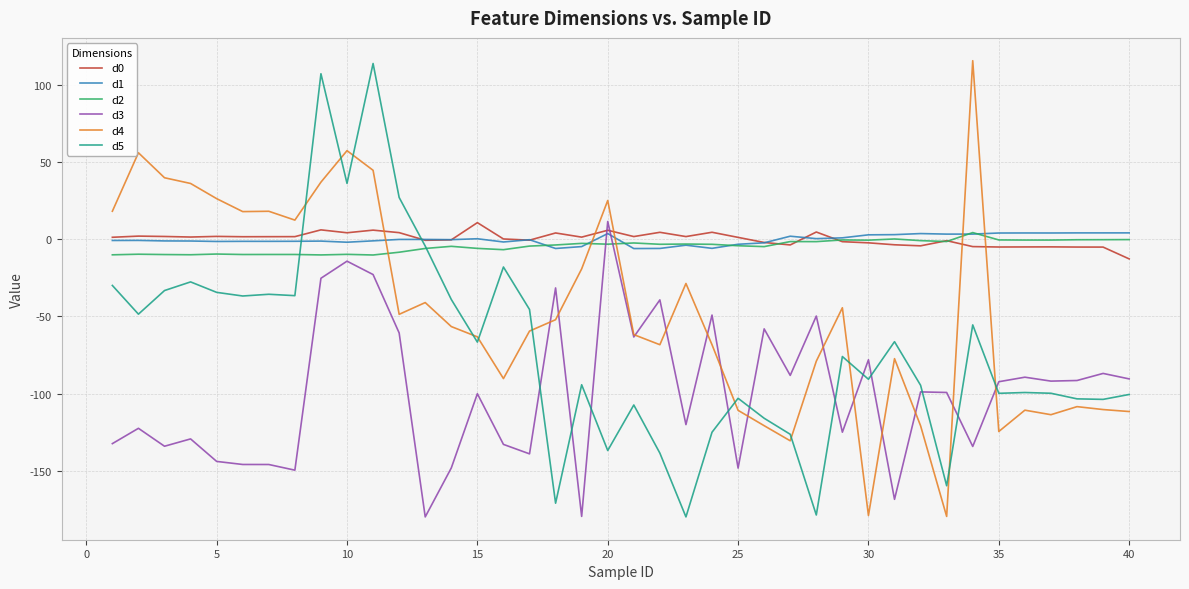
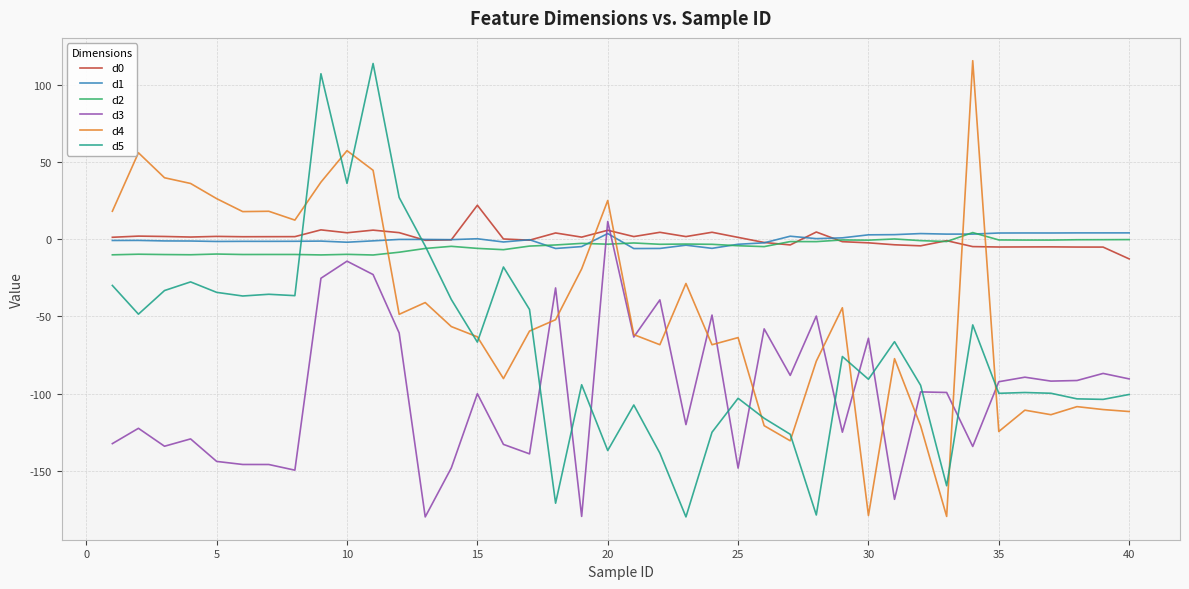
  {
    "d0": {
      "5": 2,
      "10": 4,
-     "15": 11,
+     "15": 22,
      "20": 6,
      "25": 1,
      "30": -2,
      "35": -5,
      "40": -13
    },
    "d1": {
      "5": -1,
      "10": -2,
      "15": 0,
      "20": 4,
      "30": 3,
      "35": 4,
      "40": 4
    },
    "d3": {
      "5": -144,
      "10": -14,
      "15": -100,
      "20": 12,
      "25": -148,
-     "30": -78,
+     "30": -64,
      "35": -92,
      "40": -90
    },
    "d4": {
      "5": 26,
      "10": 58,
      "15": -63,
      "20": 25,
-     "25": -111,
+     "25": -64,
      "30": -179,
      "35": -125,
      "40": -112
    }
  }
